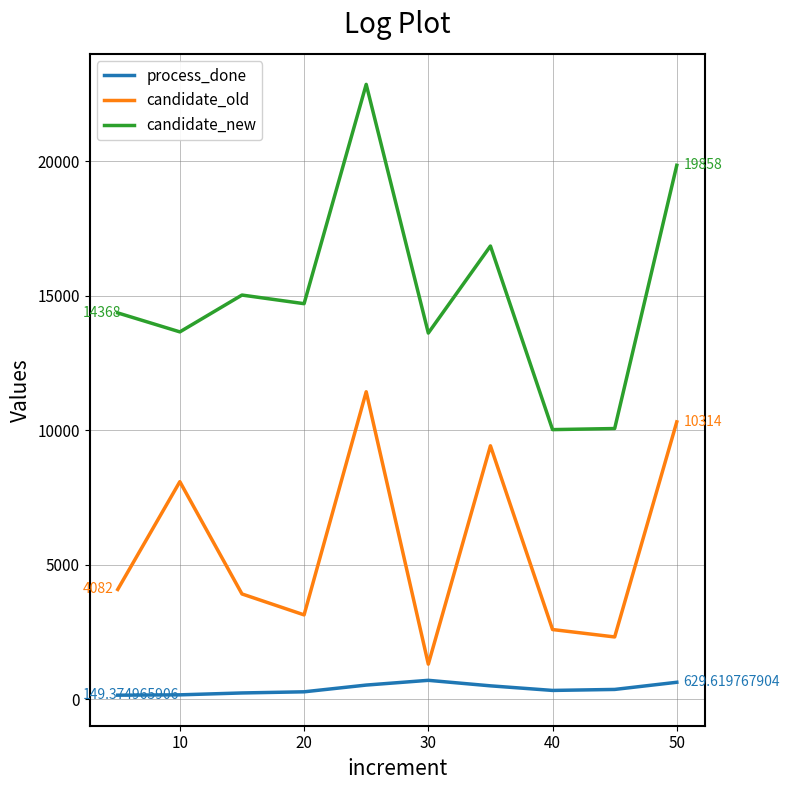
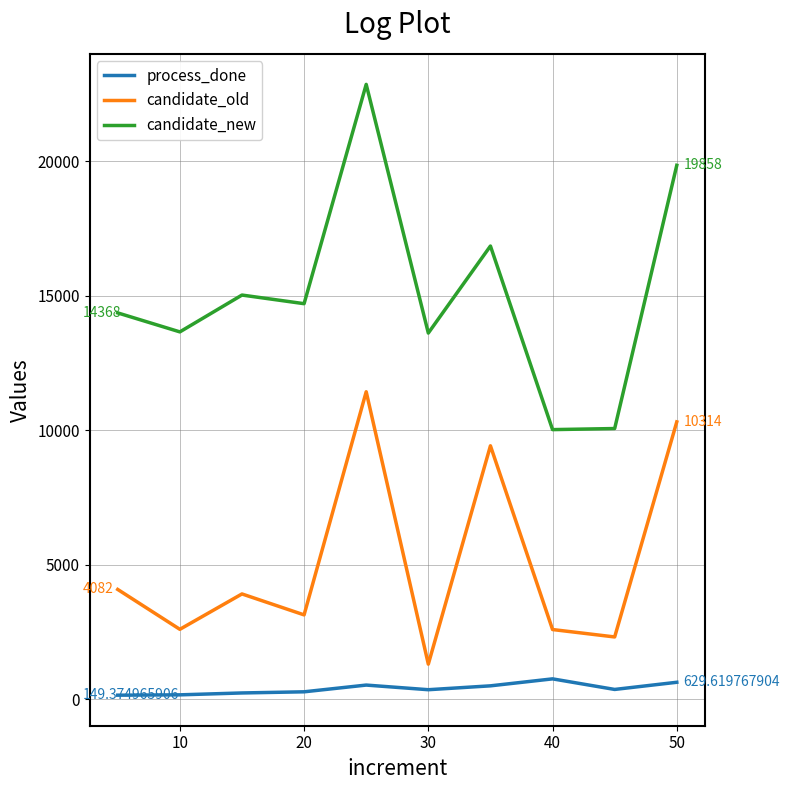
  {
    "process_done": {
      "20": 300,
-     "30": 700,
-     "40": 300
+     "30": 400,
+     "40": 800
    },
    "candidate_old": {
-     "10": 8100,
+     "10": 2600,
      "20": 3100,
      "30": 1300,
      "40": 2600
    },
    "candidate_new": {
      "50": 19858
    }
  }
